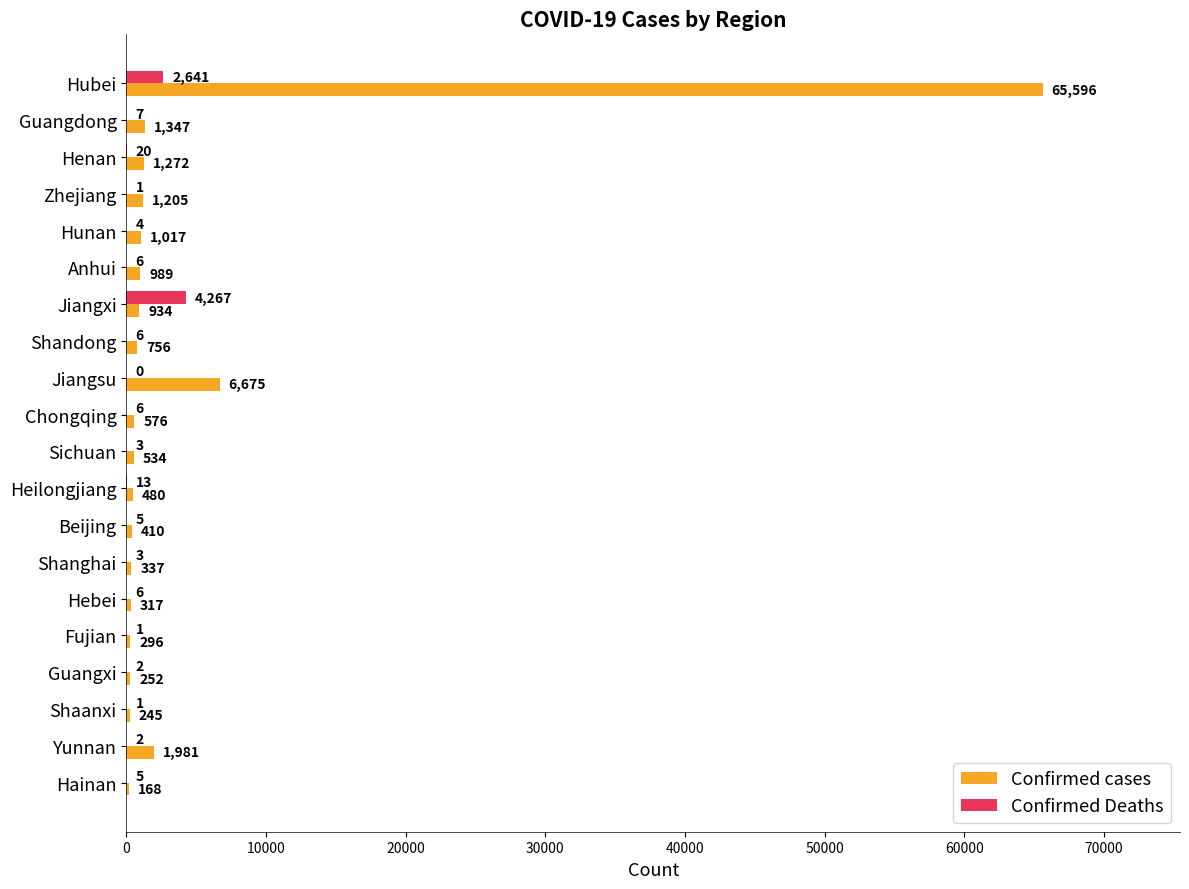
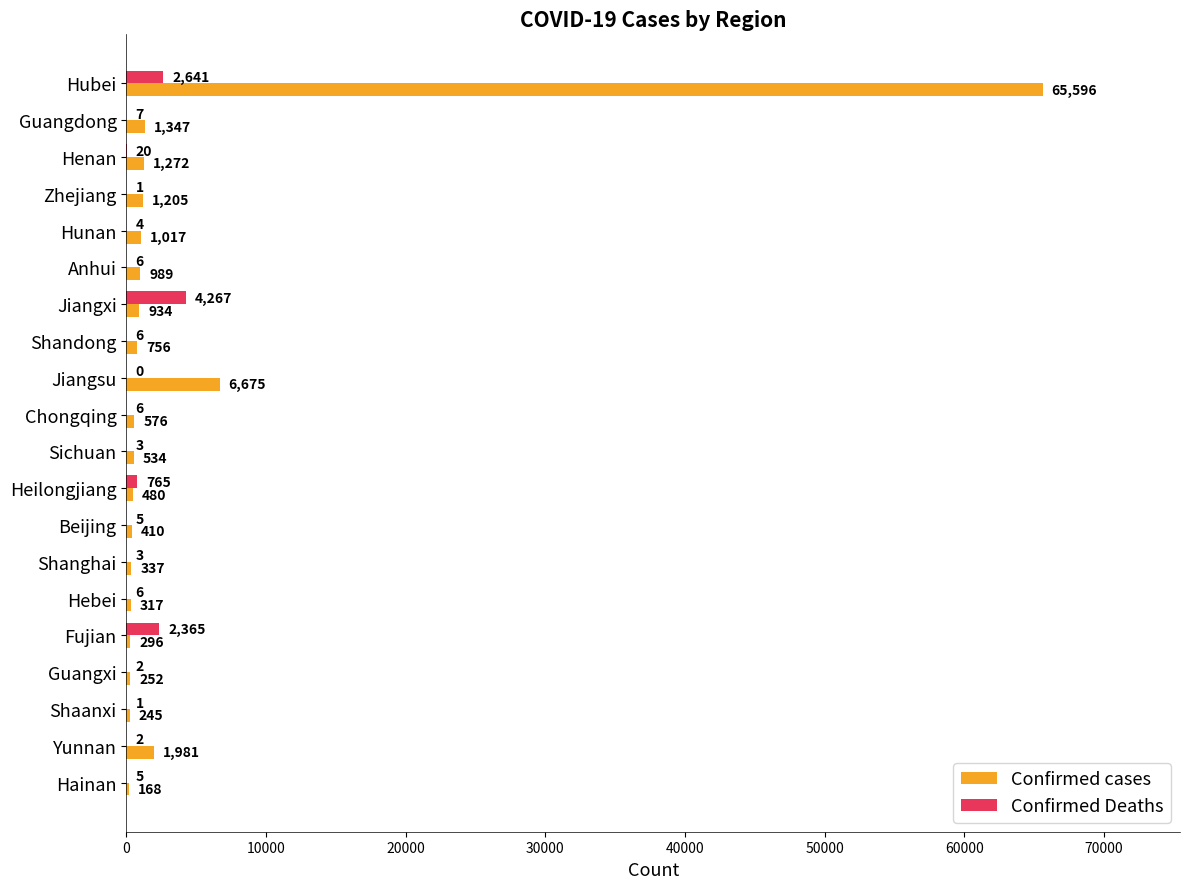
  {
    "Confirmed cases": {
      "Hubei": "65,596",
      "Guangdong": "1,347",
      "Henan": "1,272",
      "Zhejiang": "1,205",
      "Hunan": "1,017",
      "Anhui": "989",
      "Jiangxi": "934",
      "Shandong": "756",
      "Jiangsu": "6,675",
      "Chongqing": "576",
      "Sichuan": "534",
      "Heilongjiang": "480",
      "Beijing": "410",
      "Shanghai": "337",
      "Hebei": "317",
      "Fujian": "296",
      "Guangxi": "252",
      "Shaanxi": "245",
      "Yunnan": "1,981",
      "Hainan": "168"
    },
    "Confirmed Deaths": {
      "Hubei": "2,641",
      "Guangdong": "7",
      "Henan": "20",
      "Zhejiang": "1",
      "Hunan": "4",
      "Anhui": "6",
      "Jiangxi": "4,267",
      "Shandong": "6",
      "Jiangsu": "0",
      "Chongqing": "6",
      "Sichuan": "3",
-     "Heilongjiang": "13",
+     "Heilongjiang": "765",
      "Beijing": "5",
      "Shanghai": "3",
      "Hebei": "6",
-     "Fujian": "1",
+     "Fujian": "2,365",
      "Guangxi": "2",
      "Shaanxi": "1",
      "Yunnan": "2",
      "Hainan": "5"
    }
  }
